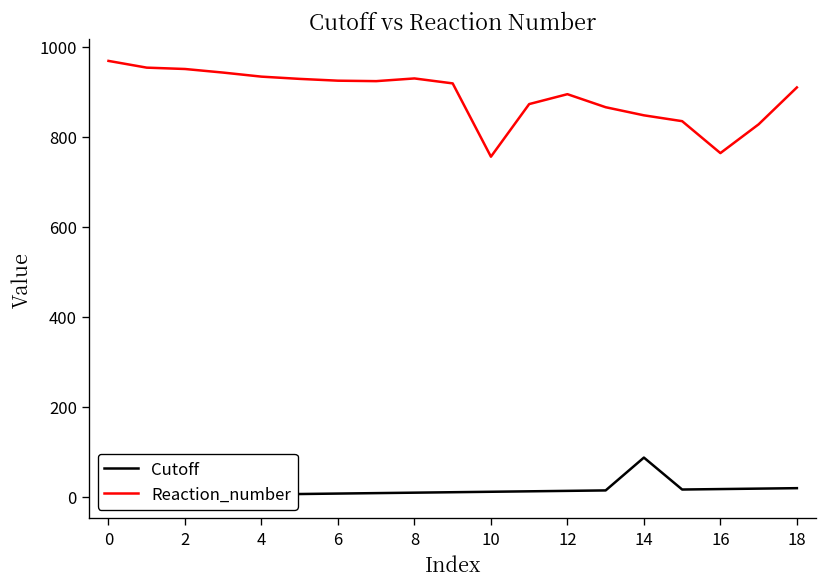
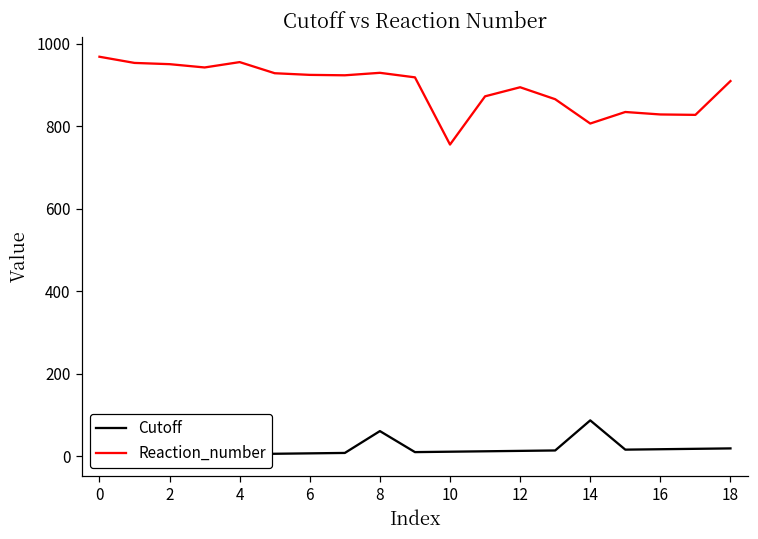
  {
    "Cutoff": {
      "6": 10,
-     "8": 10,
+     "8": 60,
      "10": 10,
      "12": 10,
      "14": 90,
      "16": 20,
      "18": 20
    },
    "Reaction_number": {
      "0": 970,
      "2": 950,
-     "4": 930,
+     "4": 960,
      "6": 930,
      "8": 930,
      "10": 760,
      "12": 900,
-     "14": 850,
-     "16": 760,
+     "14": 810,
+     "16": 830,
      "18": 910
    }
  }
